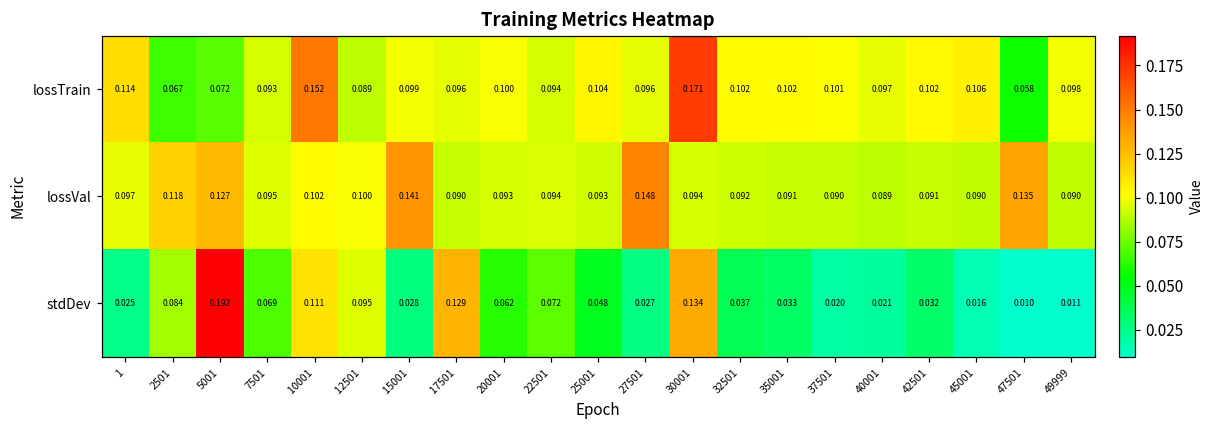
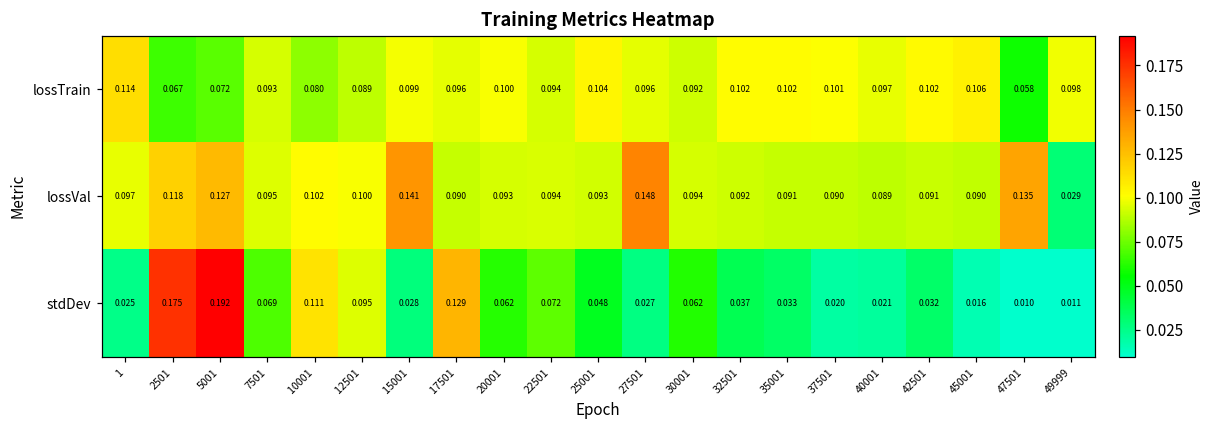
  {
    "lossTrain": {
      "1": 0.114,
      "2501": 0.067,
      "5001": 0.072,
      "7501": 0.093,
-     "10001": 0.152,
+     "10001": 0.080,
      "12501": 0.089,
      "15001": 0.099,
      "17501": 0.096,
      "20001": 0.100,
      "22501": 0.094,
      "25001": 0.104,
      "27501": 0.096,
-     "30001": 0.171,
+     "30001": 0.092,
      "32501": 0.102,
      "35001": 0.102,
      "37501": 0.101,
      "40001": 0.097,
      "42501": 0.102,
      "45001": 0.106,
      "47501": 0.058,
      "49999": 0.098
    },
    "lossVal": {
      "1": 0.097,
      "2501": 0.118,
      "5001": 0.127,
      "7501": 0.095,
      "10001": 0.102,
      "12501": 0.100,
      "15001": 0.141,
      "17501": 0.090,
      "20001": 0.093,
      "22501": 0.094,
      "25001": 0.093,
      "27501": 0.148,
      "30001": 0.094,
      "32501": 0.092,
      "35001": 0.091,
      "37501": 0.090,
      "40001": 0.089,
      "42501": 0.091,
      "45001": 0.090,
      "47501": 0.135,
-     "49999": 0.090
+     "49999": 0.029
    },
    "stdDev": {
      "1": 0.025,
-     "2501": 0.084,
+     "2501": 0.175,
      "5001": 0.192,
      "7501": 0.069,
      "10001": 0.111,
      "12501": 0.095,
      "15001": 0.028,
      "17501": 0.129,
      "20001": 0.062,
      "22501": 0.072,
      "25001": 0.048,
      "27501": 0.027,
-     "30001": 0.134,
+     "30001": 0.062,
      "32501": 0.037,
      "35001": 0.033,
      "37501": 0.020,
      "40001": 0.021,
      "42501": 0.032,
      "45001": 0.016,
      "47501": 0.010,
      "49999": 0.011
    }
  }
